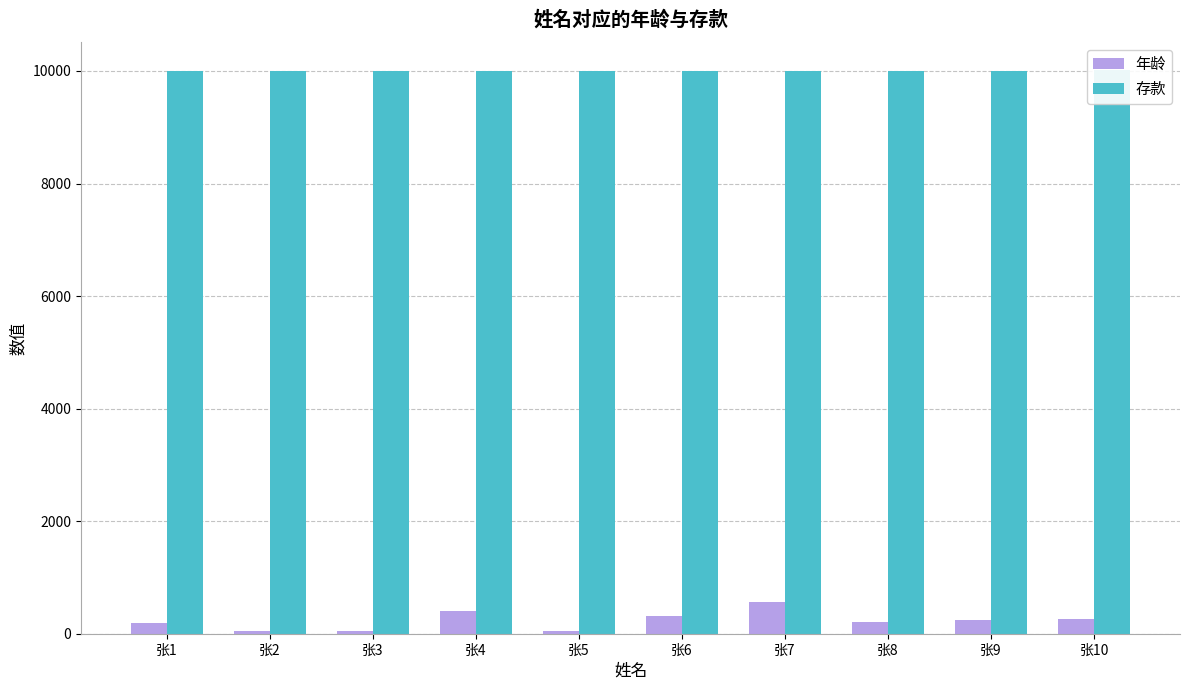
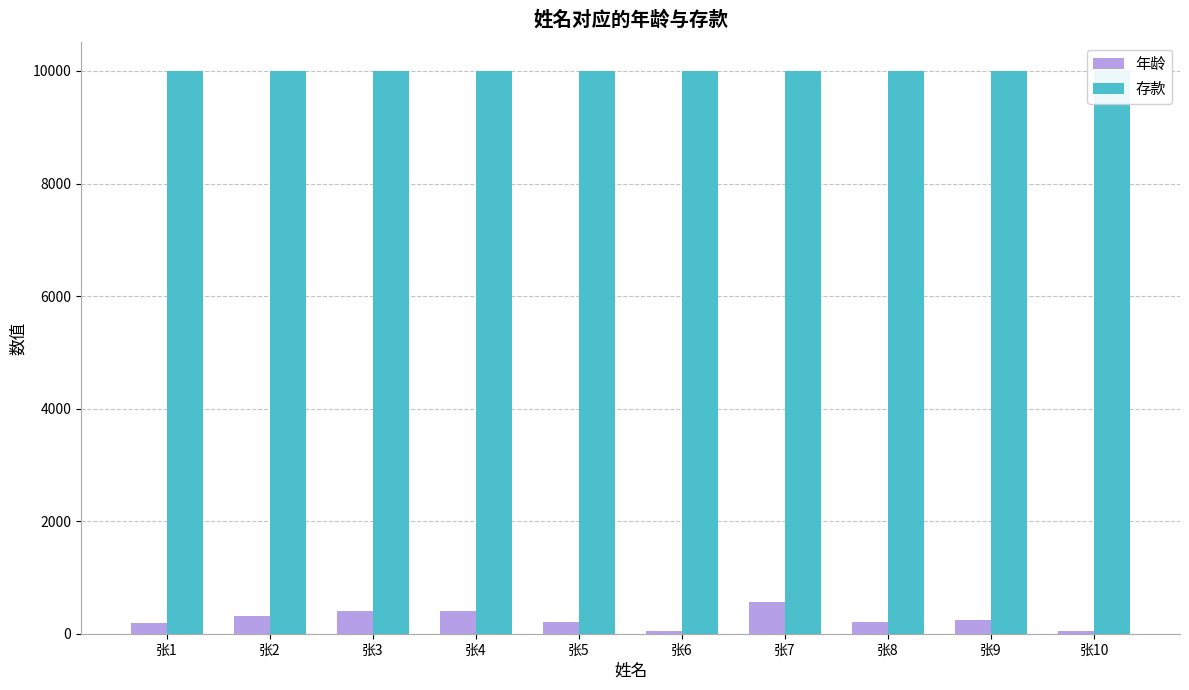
  {
    "年龄": {
      "张1": 200,
-     "张2": 0,
-     "张3": 0,
+     "张2": 300,
+     "张3": 400,
      "张4": 400,
-     "张5": 0,
-     "张6": 300,
+     "张5": 200,
+     "张6": 0,
      "张7": 600,
      "张8": 200,
      "张9": 200,
-     "张10": 300
+     "张10": 0
    },
    "存款": {
      "张1": 10000,
      "张2": 10000,
      "张3": 10000,
      "张4": 10000,
      "张5": 10000,
      "张6": 10000,
      "张7": 10000,
      "张8": 10000,
      "张9": 10000
    }
  }
